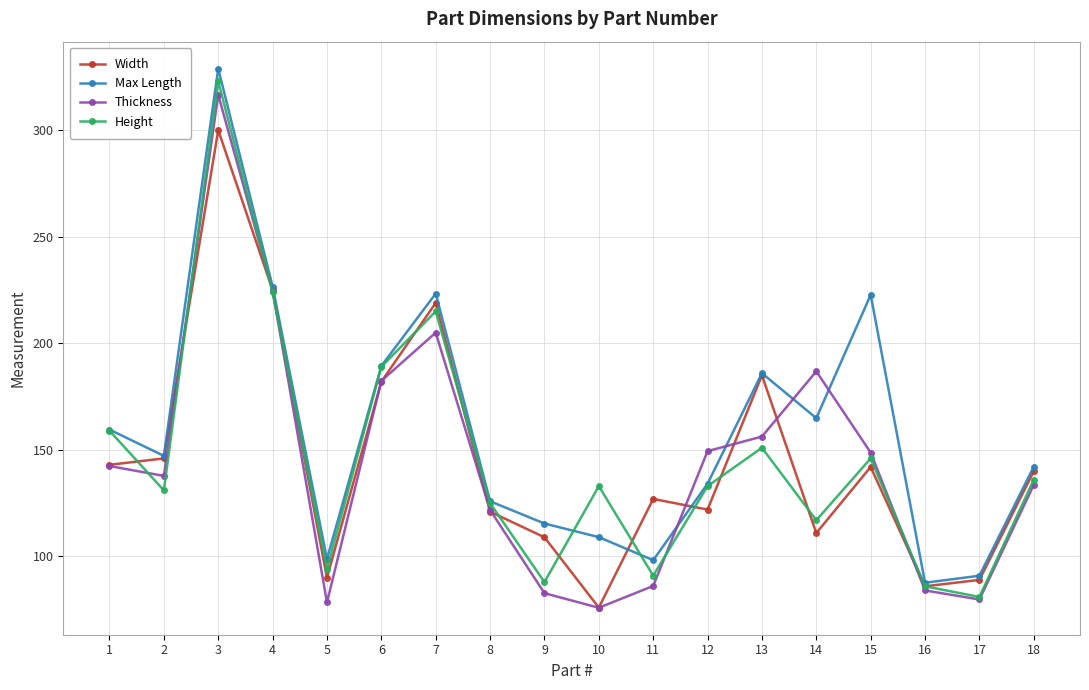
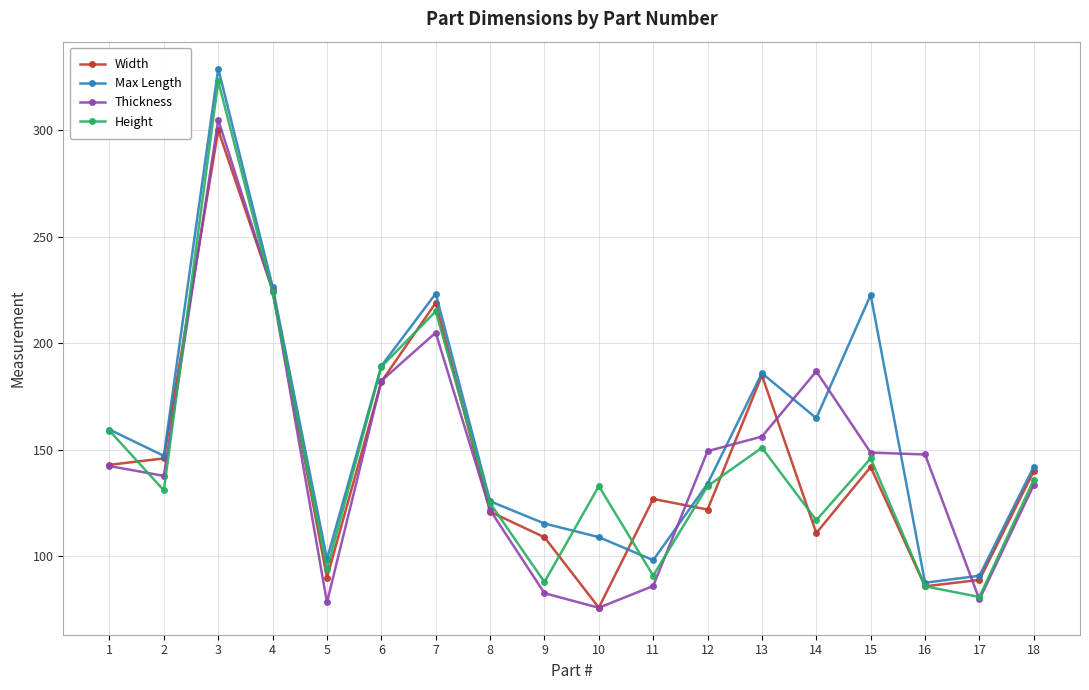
  {
    "Width": {
      "3": 300,
      "5": 90,
      "7": 219,
      "9": 109,
      "11": 127,
      "12": 122,
      "14": 111,
      "15": 142,
      "17": 89,
      "18": 140
    },
    "Max Length": {
      "3": 329,
      "4": 227,
      "5": 99,
      "7": 223,
      "9": 115,
      "10": 109,
      "11": 98,
      "14": 165,
      "15": 223,
      "16": 88,
      "17": 91,
      "18": 142
    },
    "Thickness": {
      "2": 138,
-     "3": 317,
+     "3": 305,
      "5": 78,
      "7": 205,
      "9": 83,
      "11": 86,
      "12": 149,
      "13": 156,
      "14": 187,
      "15": 149,
-     "16": 84,
+     "16": 148,
      "18": 134
    },
    "Height": {
      "2": 131,
      "3": 323,
      "5": 94,
      "7": 215,
      "9": 88,
      "10": 133,
      "11": 91,
      "13": 151,
      "14": 117,
      "15": 146,
      "18": 136
    }
  }
